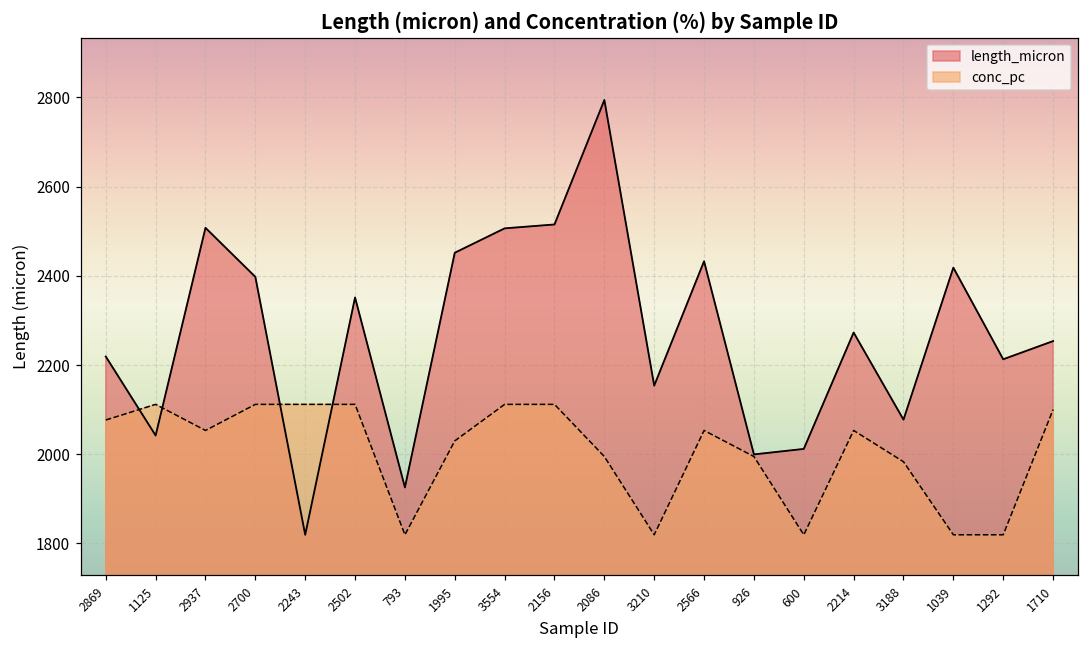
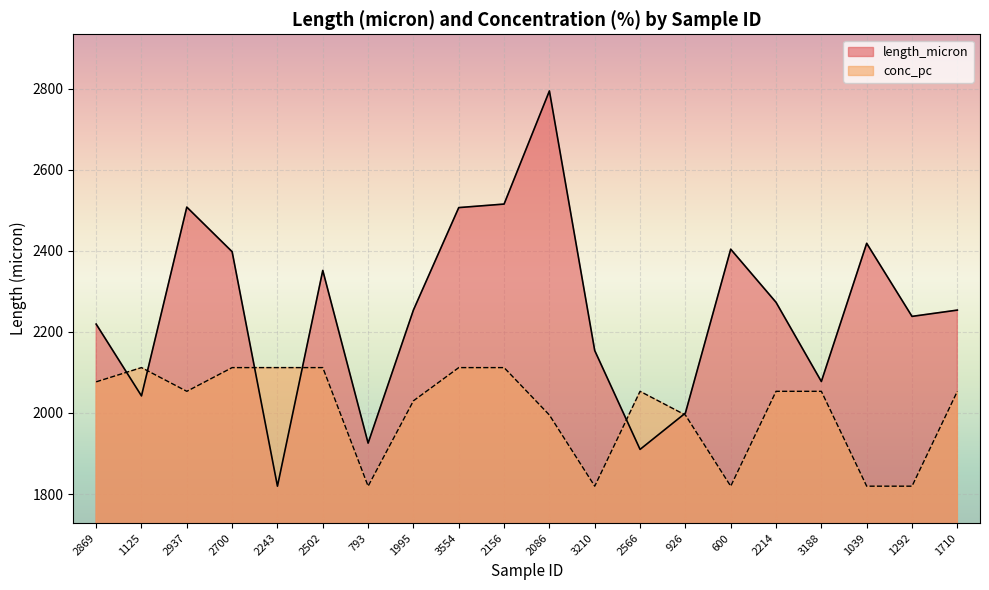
  {
    "length_micron": {
      "2869": 2220,
      "1125": 2040,
      "2937": 2510,
      "2700": 2400,
      "2243": 1820,
      "2502": 2350,
      "793": 1930,
-     "1995": 2450,
+     "1995": 2250,
      "3554": 2510,
      "2156": 2520,
      "2086": 2790,
      "3210": 2150,
-     "2566": 2430,
-     "600": 2010,
+     "2566": 1910,
+     "600": 2400,
      "2214": 2270,
      "3188": 2080,
      "1039": 2420,
-     "1292": 2210,
+     "1292": 2240,
      "1710": 2250
    },
    "conc_pc": {
      "2869": 2080,
      "1125": 2110,
      "2937": 2050,
      "2700": 2110,
      "2243": 2110,
      "2502": 2110,
      "793": 1820,
      "1995": 2030,
      "3554": 2110,
      "2156": 2110,
      "2086": 1990,
      "3210": 1820,
      "2566": 2050,
      "600": 1820,
      "2214": 2050,
-     "3188": 1980,
+     "3188": 2050,
      "1039": 1820,
      "1292": 1820,
-     "1710": 2100
+     "1710": 2050
    }
  }
